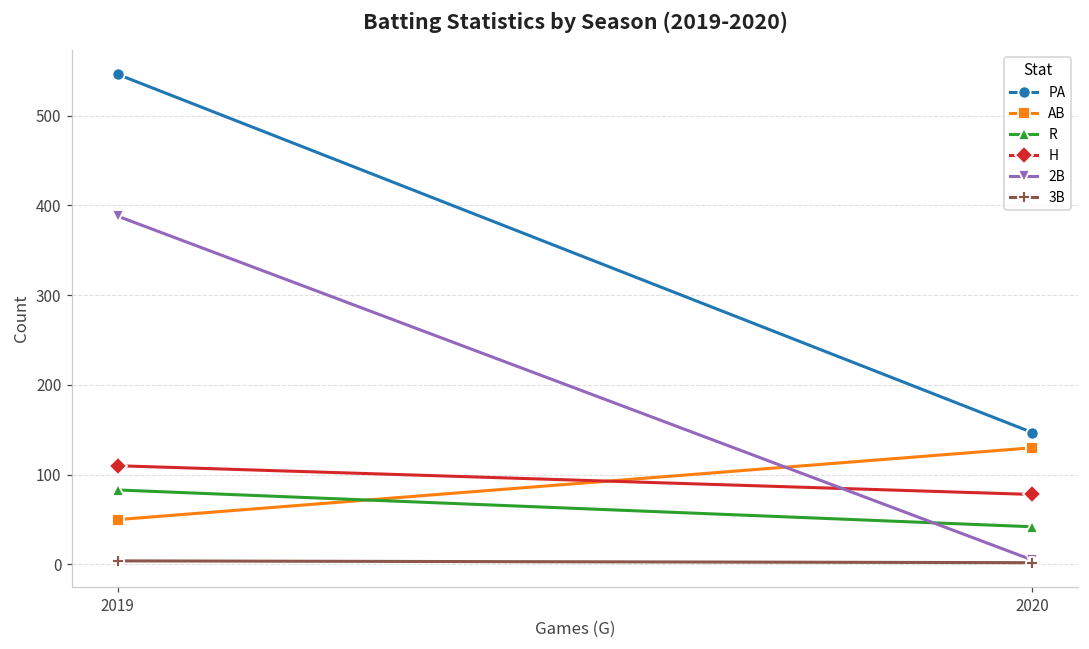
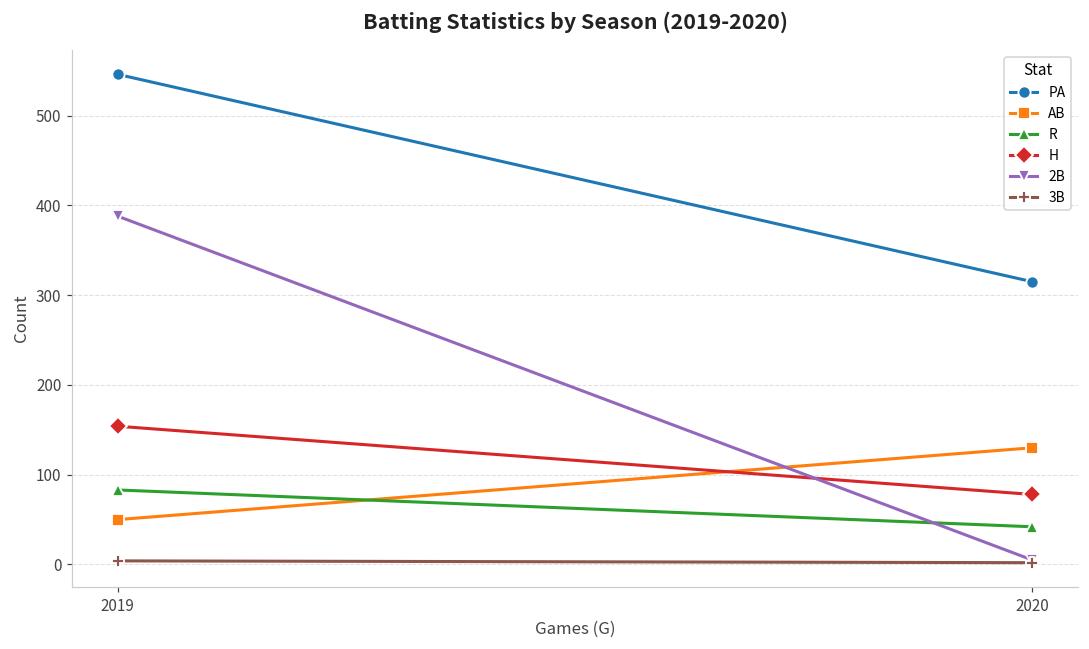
  {
    "PA": {
      "2019": 550,
-     "2020": 150
+     "2020": 320
    },
    "AB": {
      "2019": 50,
      "2020": 130
    },
    "R": {
      "2019": 80,
      "2020": 40
    },
    "H": {
-     "2019": 110,
+     "2019": 150,
      "2020": 80
    },
    "2B": {
      "2019": 390
    },
    "3B": {
      "2019": 0
    }
  }
